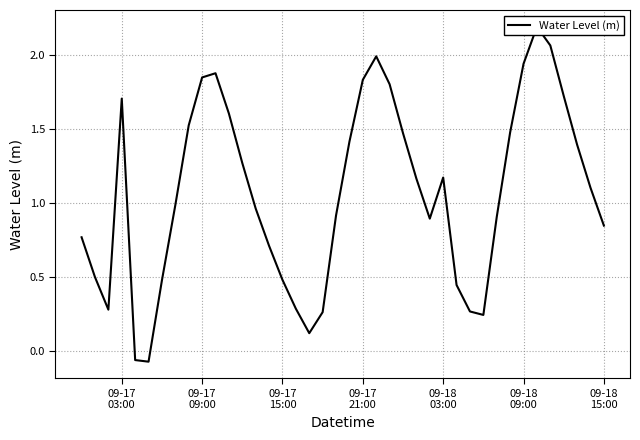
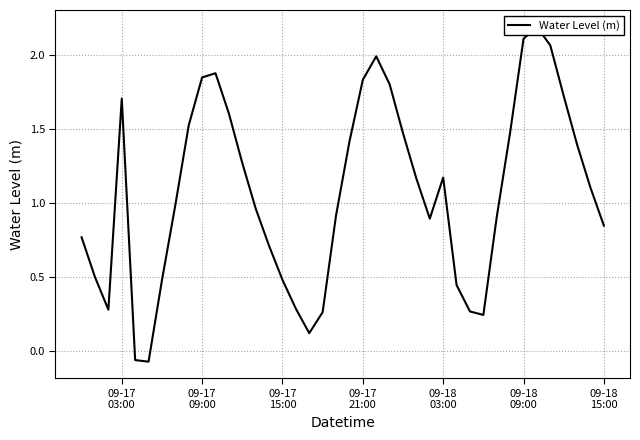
  {
    "09-17 03:00": 1.71,
    "09-17 09:00": 1.85,
    "09-17 15:00": 0.48,
    "09-17 21:00": 1.83,
    "09-18 03:00": 1.17,
-   "09-18 09:00": 1.94,
+   "09-18 09:00": 2.11,
    "09-18 15:00": 0.85
  }
